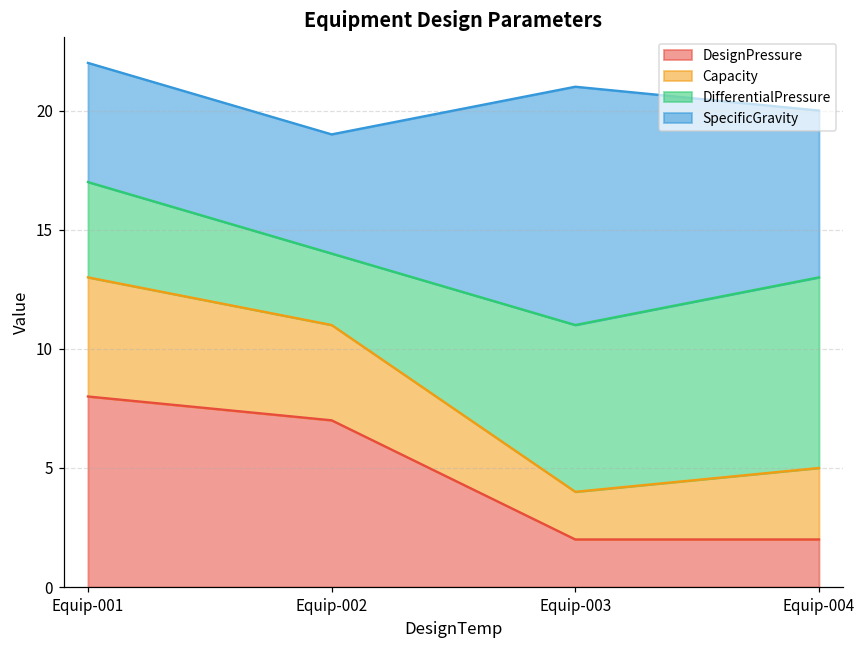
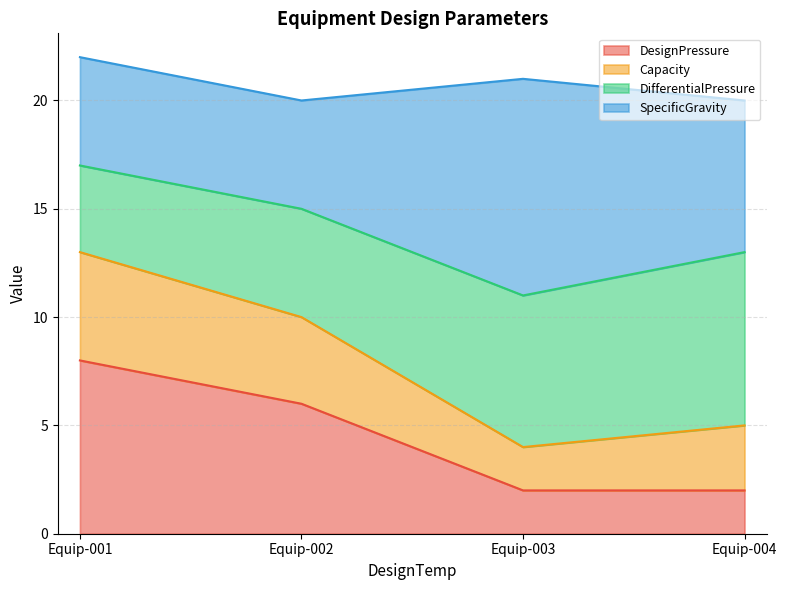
  {
    "DesignPressure": {
      "Equip-001": 8,
-     "Equip-002": 7,
+     "Equip-002": 6,
      "Equip-003": 2,
      "Equip-004": 2
    },
    "Capacity": {
      "Equip-001": 5,
      "Equip-002": 4,
      "Equip-003": 2,
      "Equip-004": 3
    },
    "DifferentialPressure": {
      "Equip-001": 4,
-     "Equip-002": 3,
+     "Equip-002": 5,
      "Equip-003": 7,
      "Equip-004": 8
    },
    "SpecificGravity": {
      "Equip-001": 5,
      "Equip-002": 5,
      "Equip-003": 10
    }
  }
